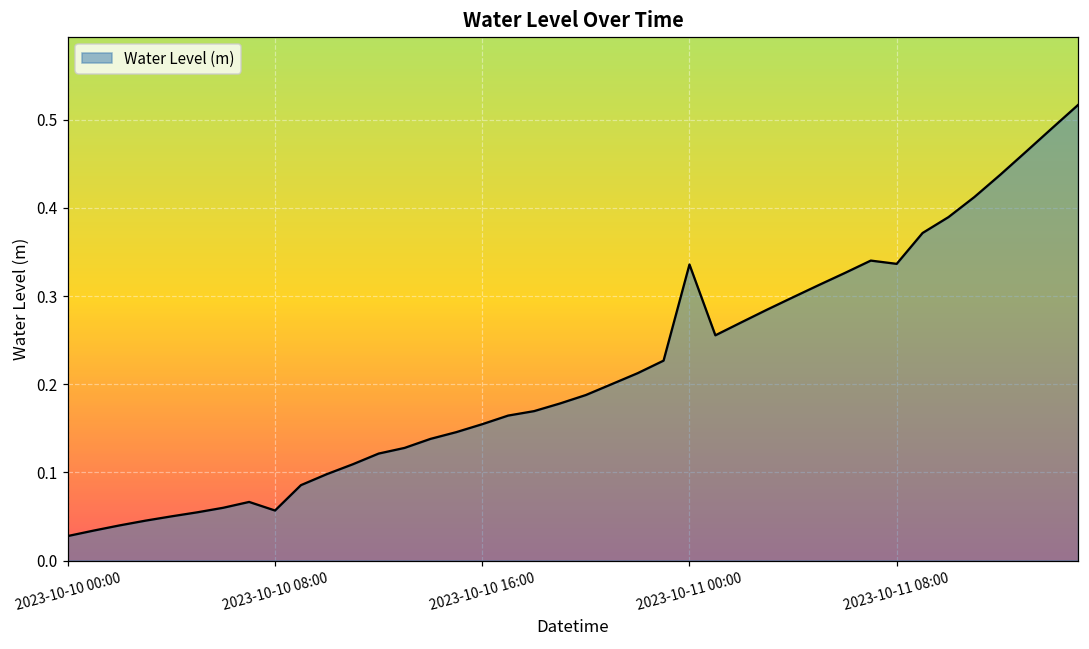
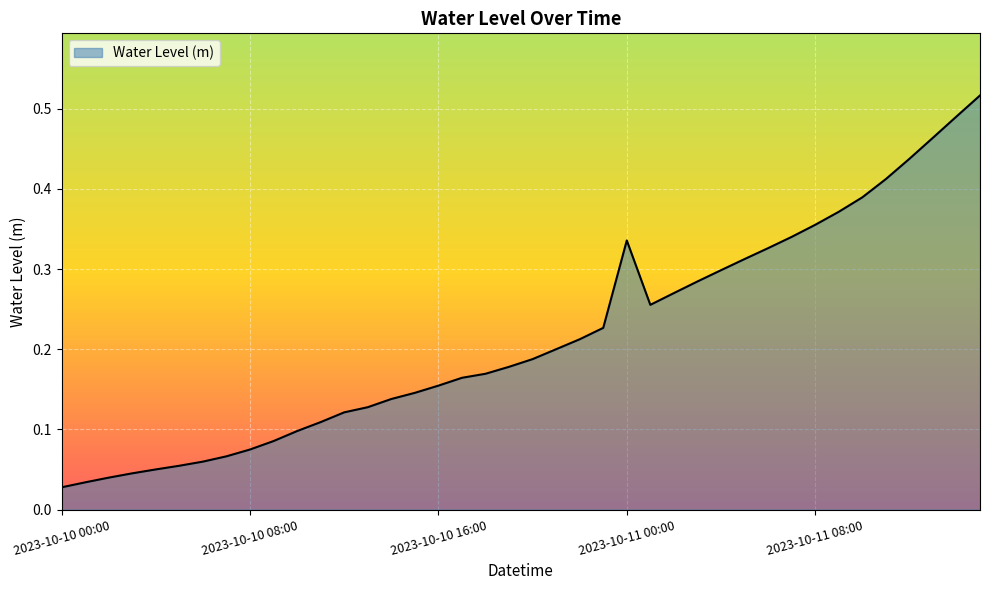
  {
    "2023-10-10 00:00": 0.03,
-   "2023-10-10 08:00": 0.06,
+   "2023-10-10 08:00": 0.07,
    "2023-10-10 16:00": 0.15,
    "2023-10-11 00:00": 0.34,
-   "2023-10-11 08:00": 0.34
+   "2023-10-11 08:00": 0.36
  }
